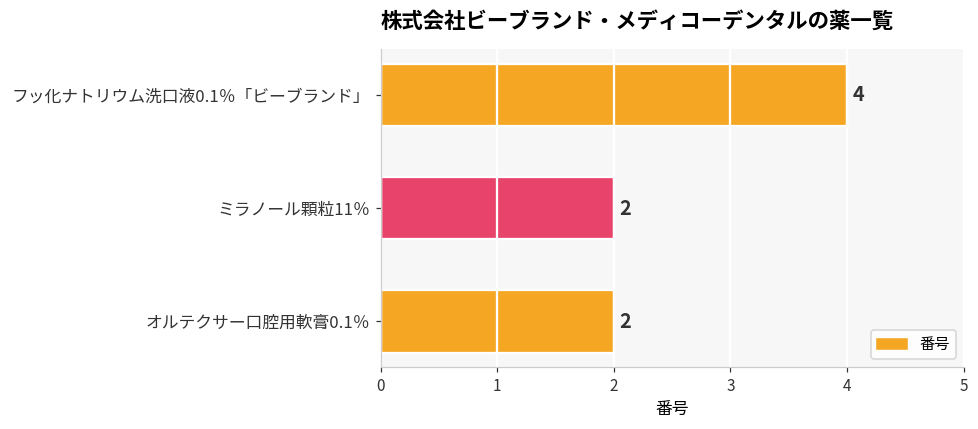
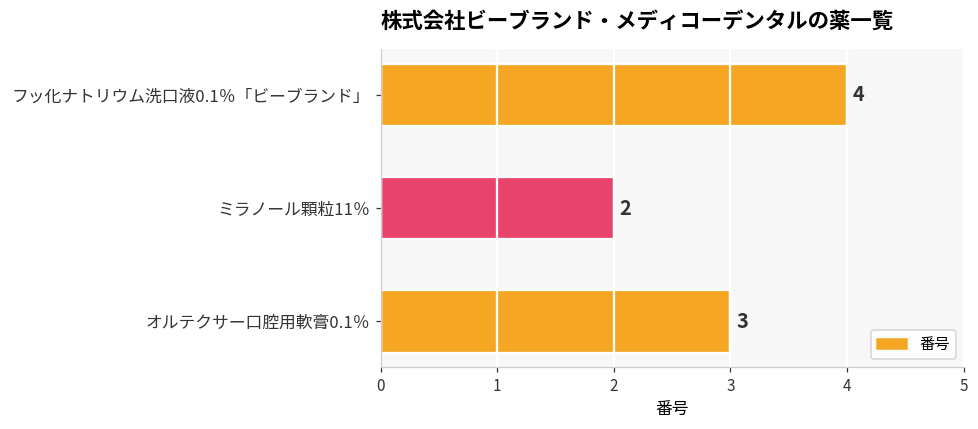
  {
    "フッ化ナトリウム洗口液0.1％「ビーブランド」": 4,
    "ミラノール顆粒11％": 2,
-   "オルテクサー口腔用軟膏0.1％": 2
+   "オルテクサー口腔用軟膏0.1％": 3
  }
